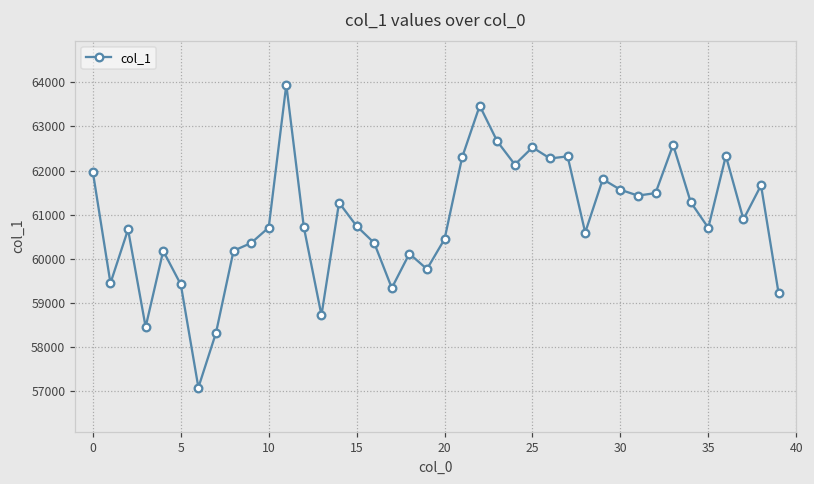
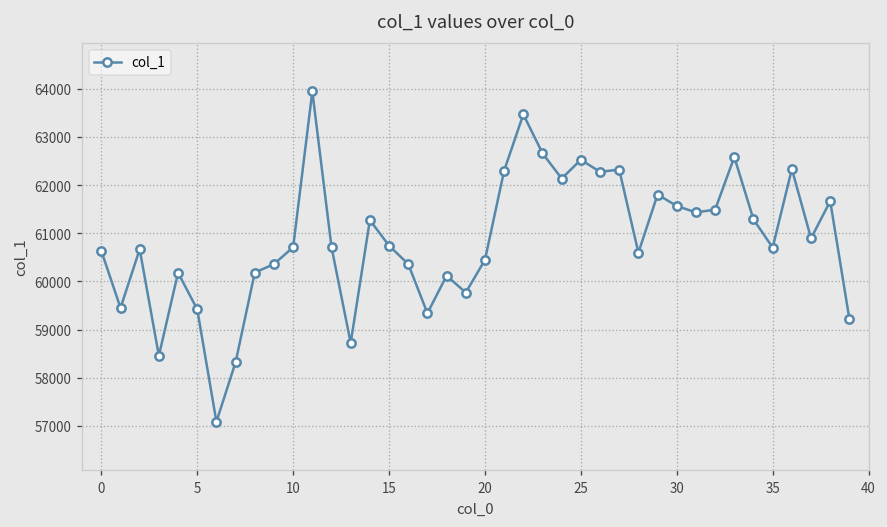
  {
-   "0": 62000,
+   "0": 60600,
    "5": 59400,
    "10": 60700,
    "15": 60700,
    "20": 60400,
    "25": 62500,
    "30": 61600,
    "35": 60700
  }
